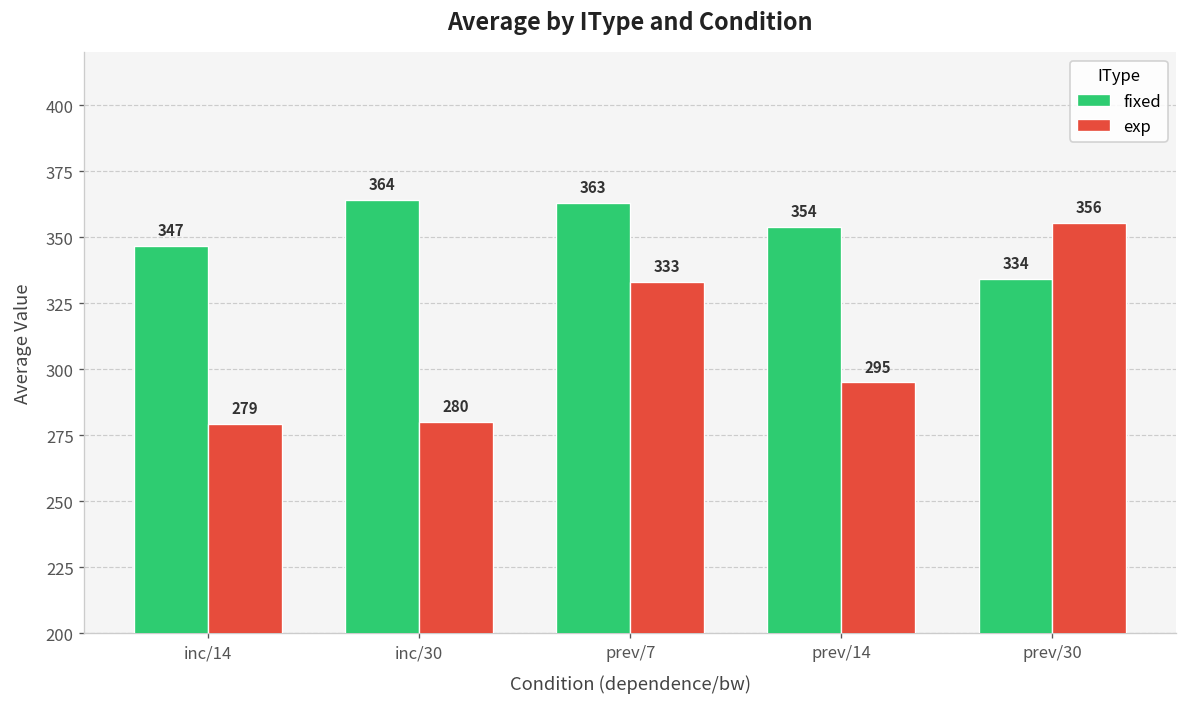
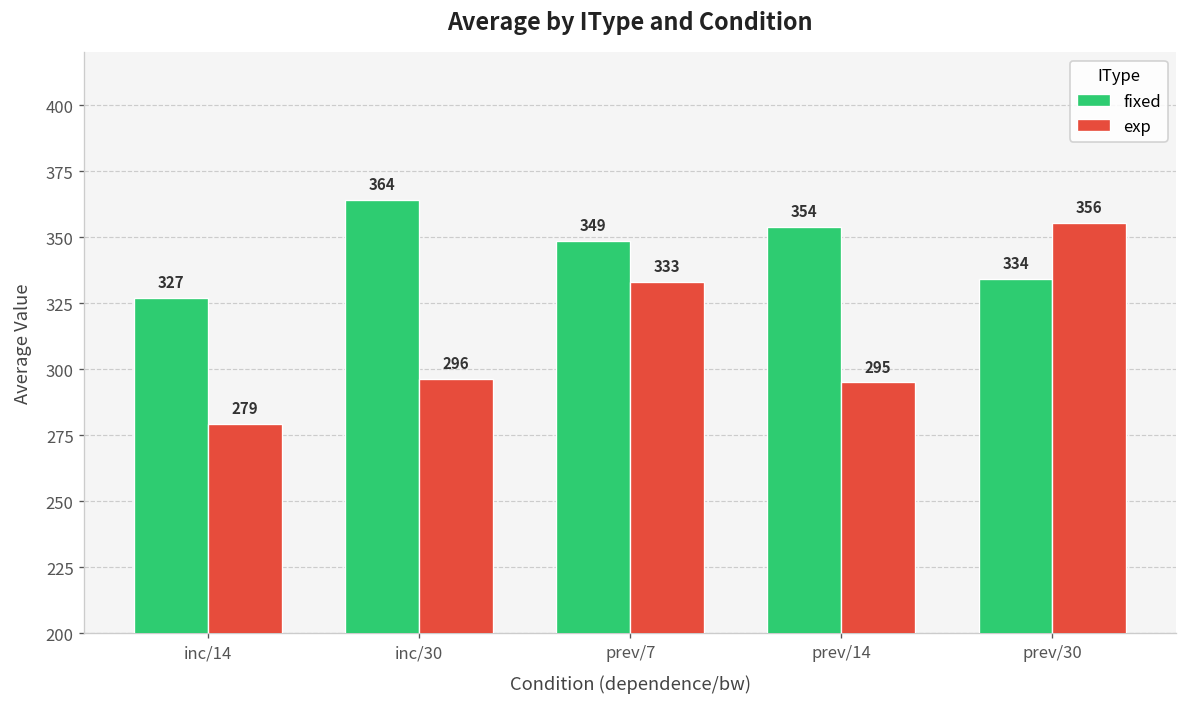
  {
    "fixed": {
-     "inc/14": 347,
+     "inc/14": 327,
      "inc/30": 364,
-     "prev/7": 363,
+     "prev/7": 349,
      "prev/14": 354,
      "prev/30": 334
    },
    "exp": {
      "inc/14": 279,
-     "inc/30": 280,
+     "inc/30": 296,
      "prev/7": 333,
      "prev/14": 295,
      "prev/30": 356
    }
  }
